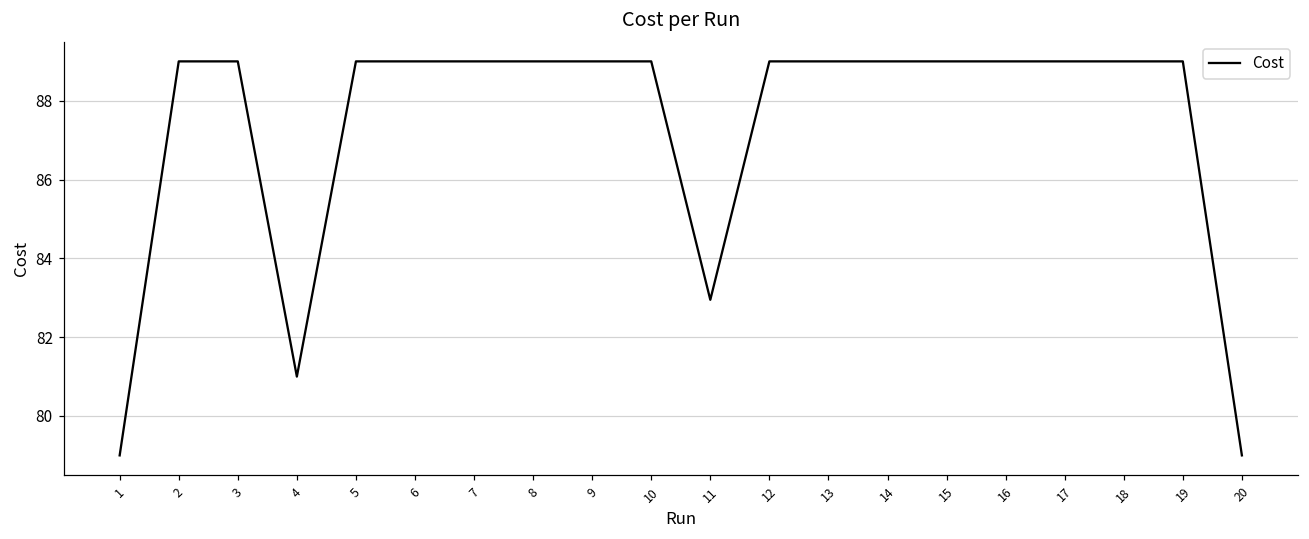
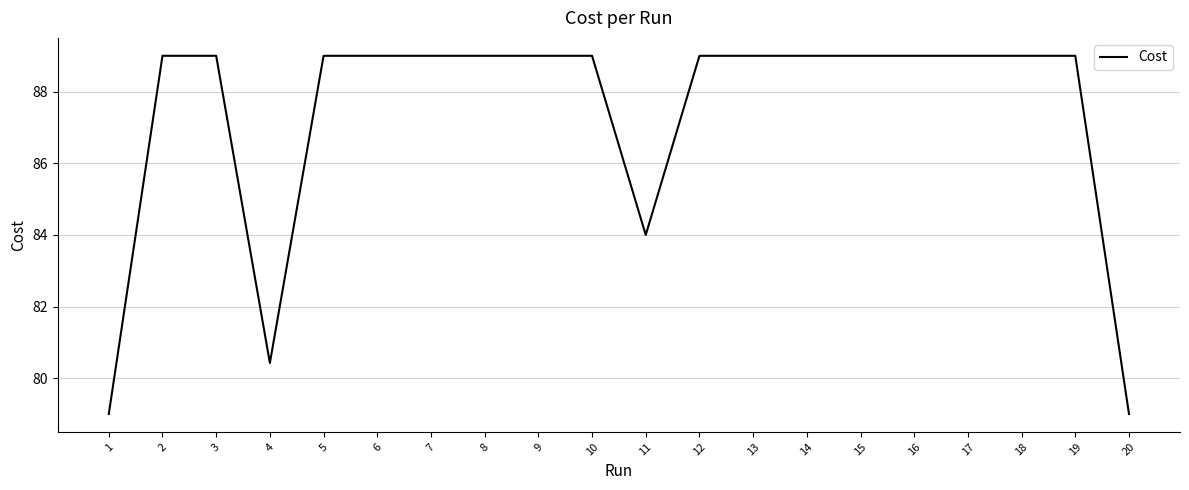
  {
    "1": 79.0,
    "2": 89.0,
    "3": 89.0,
-   "4": 81.0,
+   "4": 80.4,
    "5": 89.0,
    "6": 89.0,
    "7": 89.0,
    "8": 89.0,
    "9": 89.0,
    "10": 89.0,
-   "11": 82.9,
+   "11": 84.0,
    "12": 89.0,
    "13": 89.0,
    "14": 89.0,
    "15": 89.0,
    "16": 89.0,
    "17": 89.0,
    "18": 89.0,
    "19": 89.0,
    "20": 79.0
  }
